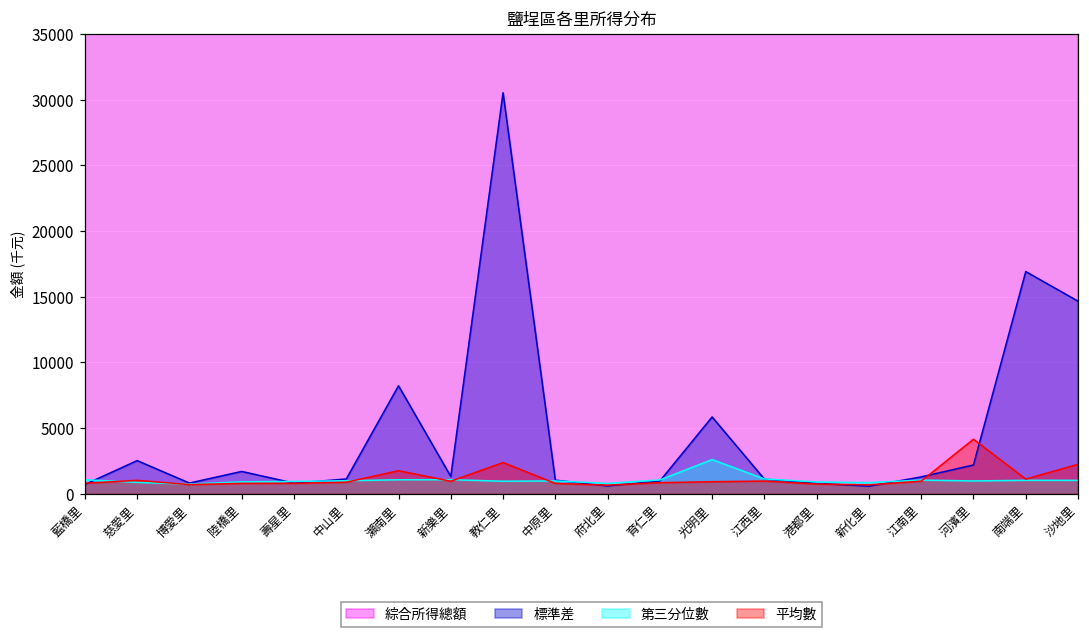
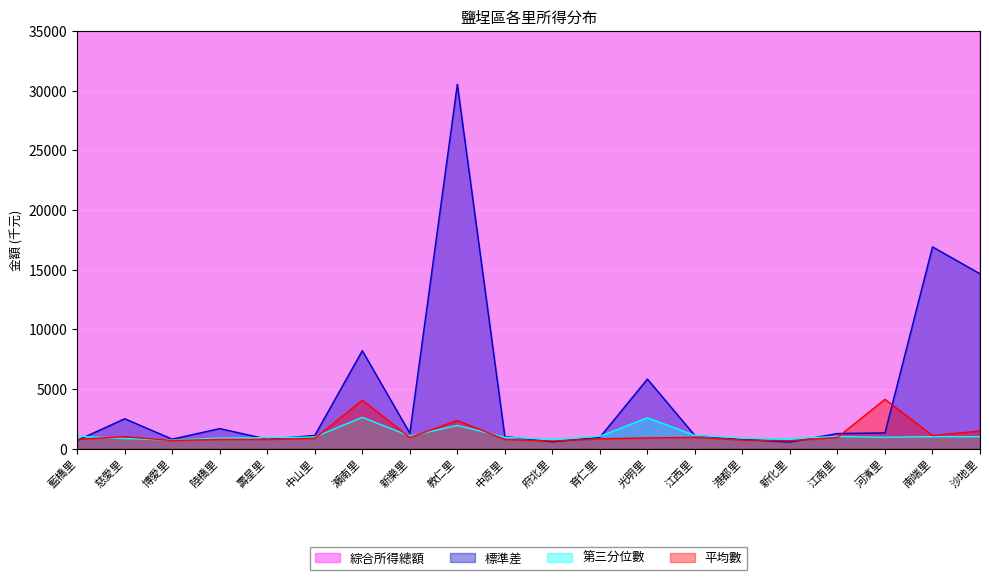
  {
    "標準差": {
      "慈愛里": 2500,
      "陸橋里": 1700,
      "瀨南里": 8200,
      "新樂里": 1300,
      "教仁里": 30500,
      "光明里": 5800,
      "江南里": 1300,
-     "河濱里": 2200,
+     "河濱里": 1300,
      "南端里": 16900,
      "沙地里": 14700
    },
    "第三分位數": {
      "藍橋里": 1100,
-     "瀨南里": 1100,
-     "教仁里": 1000,
+     "瀨南里": 2600,
+     "教仁里": 2000,
      "光明里": 2600,
      "河濱里": 1000,
      "沙地里": 1000
    },
    "平均數": {
-     "瀨南里": 1800,
+     "瀨南里": 4100,
      "教仁里": 2400,
      "光明里": 900,
      "河濱里": 4200,
-     "沙地里": 2200
+     "沙地里": 1500
    }
  }
